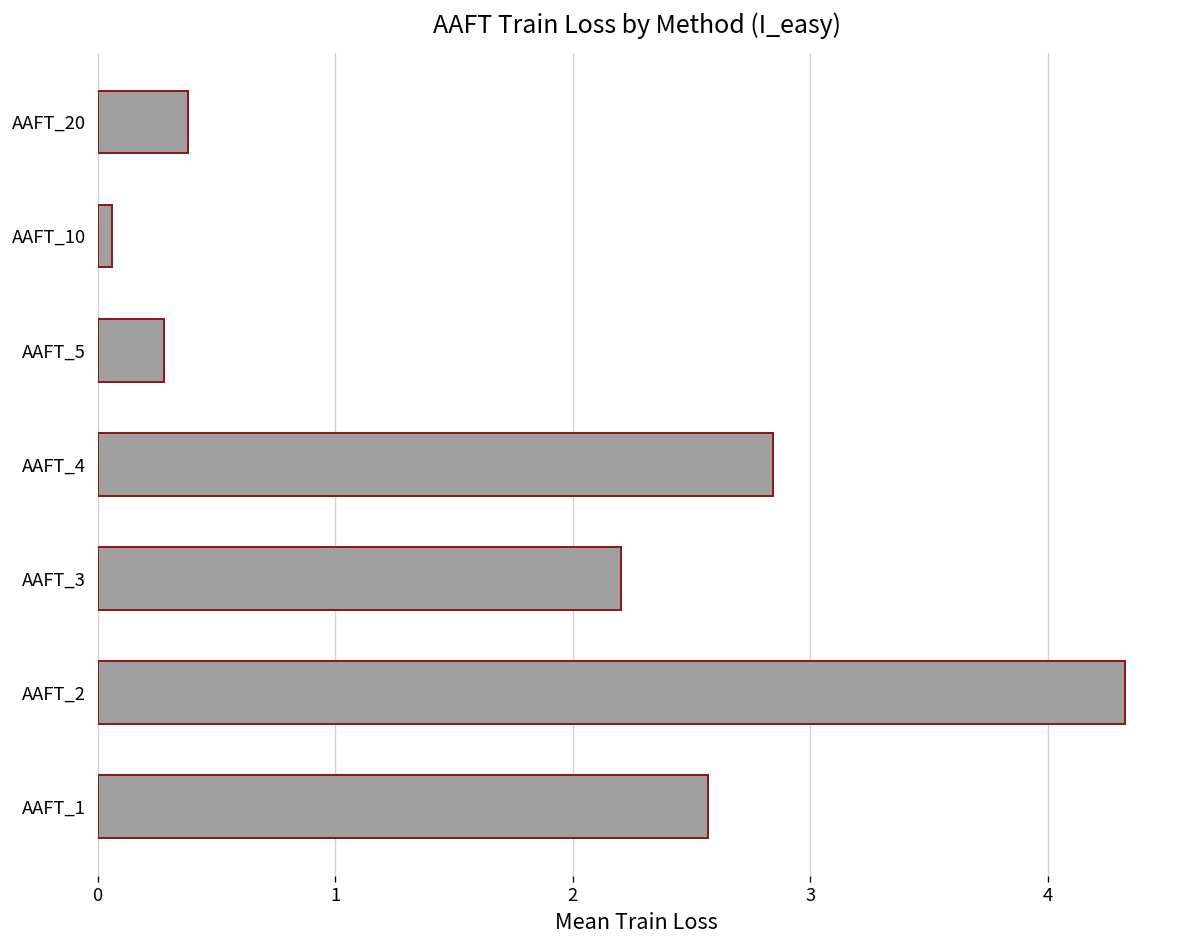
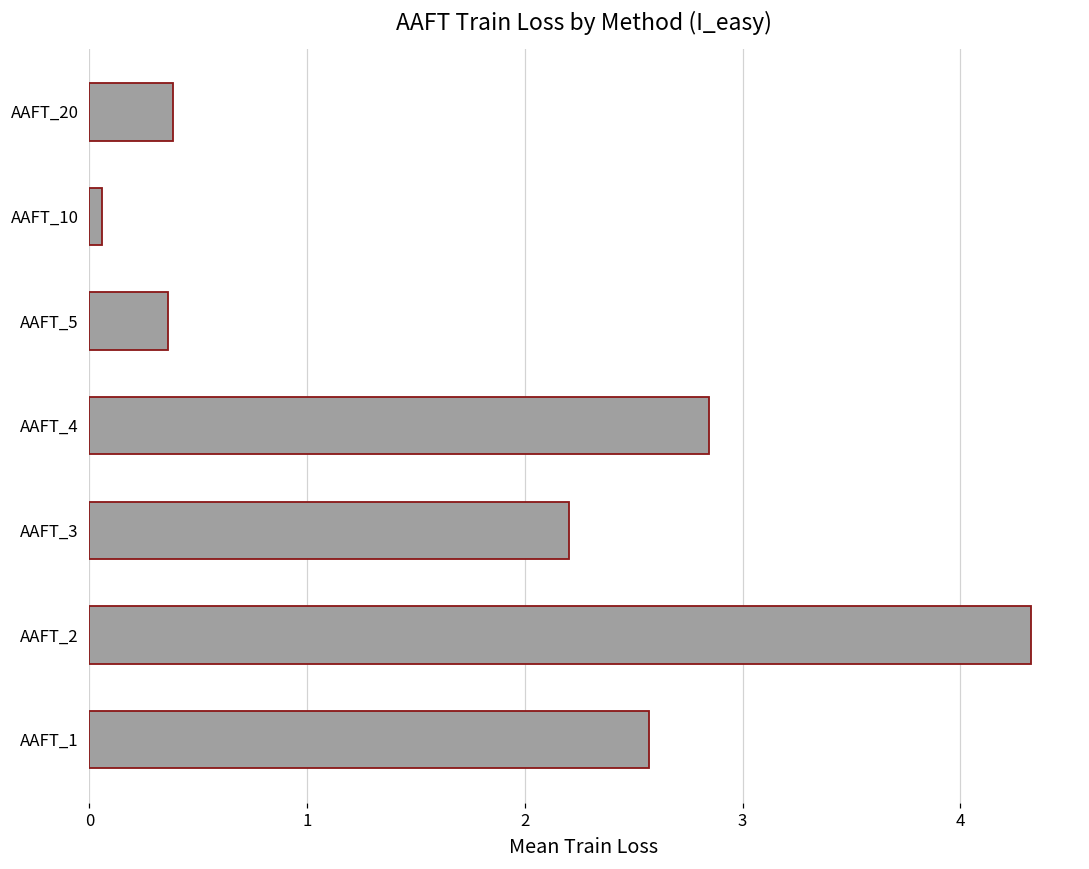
  {
    "AAFT_20": 0.38,
    "AAFT_10": 0.06,
-   "AAFT_5": 0.28,
+   "AAFT_5": 0.36,
    "AAFT_4": 2.84,
    "AAFT_3": 2.20,
    "AAFT_2": 4.32,
    "AAFT_1": 2.57
  }
